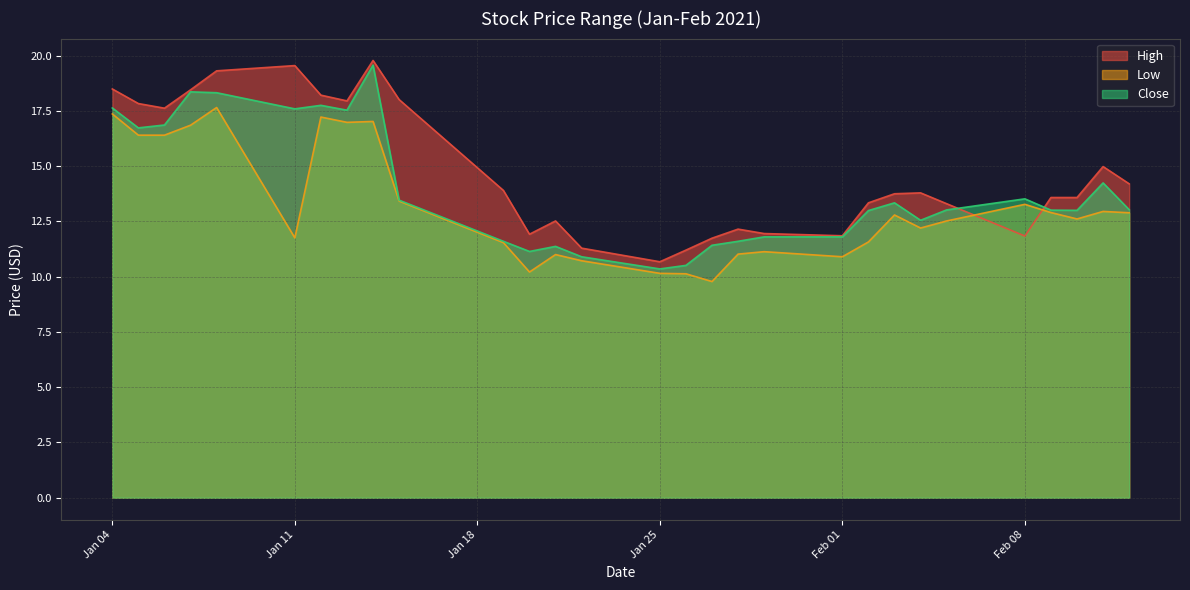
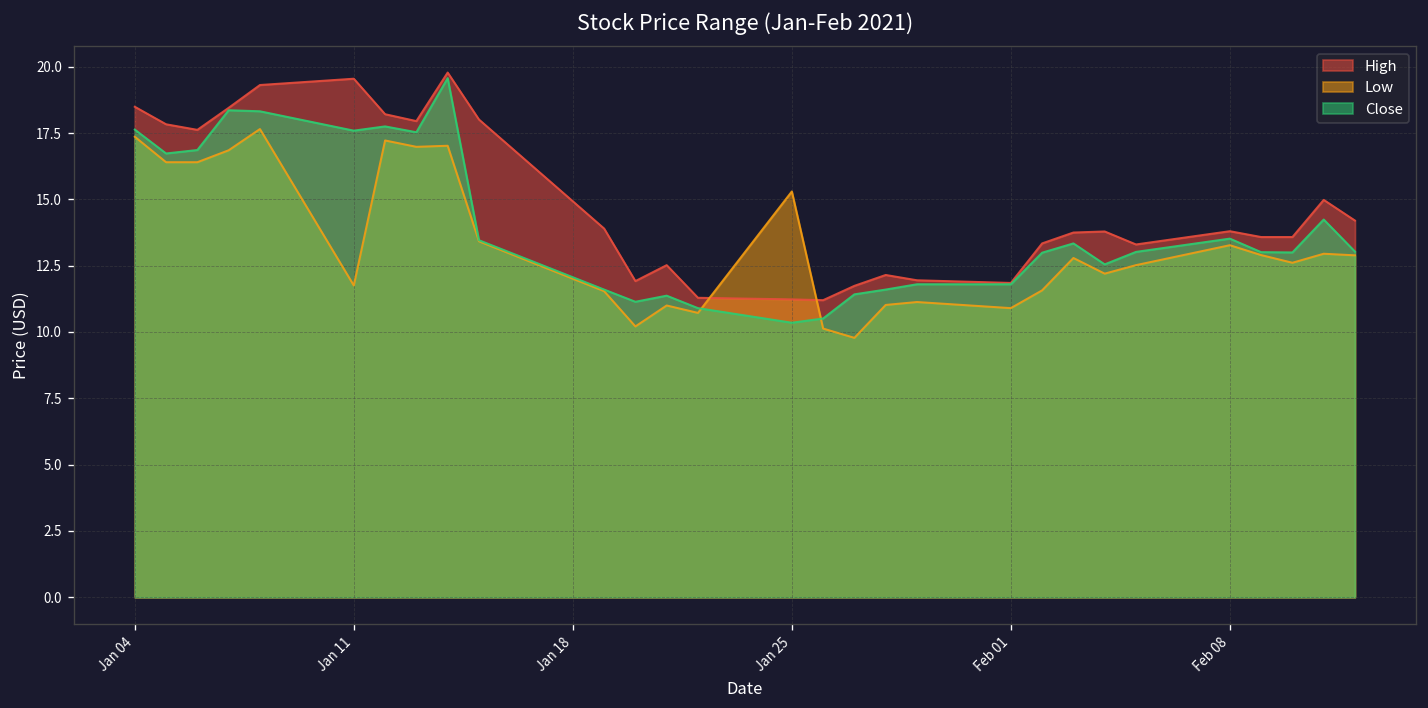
  {
    "High": {
      "Jan 04": 18.5,
      "Jan 11": 19.5,
-     "Jan 25": 10.7,
-     "Feb 08": 11.8
+     "Jan 25": 11.2,
+     "Feb 08": 13.8
    },
    "Low": {
      "Jan 04": 17.4,
      "Jan 11": 11.8,
-     "Jan 25": 10.1,
+     "Jan 25": 15.3,
      "Feb 01": 10.9,
      "Feb 08": 13.3
    },
    "Close": {
      "Jan 04": 17.6,
      "Jan 11": 17.6,
      "Jan 25": 10.4,
      "Feb 08": 13.5
    }
  }
